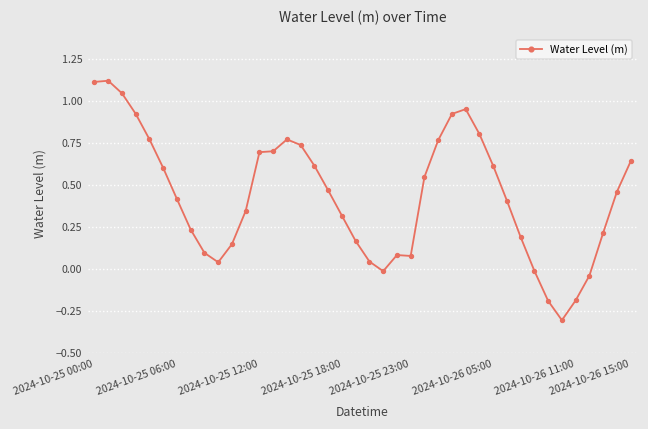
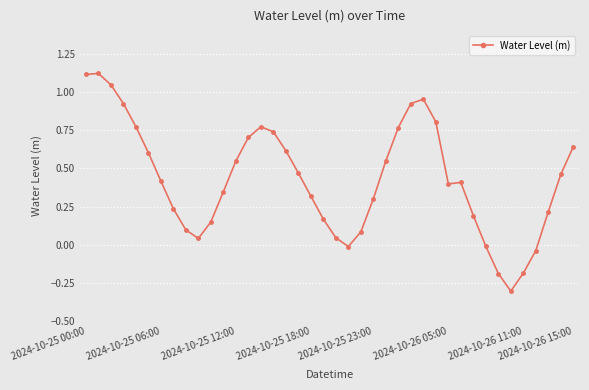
  {
    "2024-10-25 00:00": 1.12,
    "2024-10-25 06:00": 0.42,
-   "2024-10-25 12:00": 0.70,
+   "2024-10-25 12:00": 0.55,
    "2024-10-25 18:00": 0.32,
-   "2024-10-25 23:00": 0.08,
-   "2024-10-26 05:00": 0.62,
+   "2024-10-25 23:00": 0.30,
+   "2024-10-26 05:00": 0.40,
    "2024-10-26 11:00": -0.19,
    "2024-10-26 15:00": 0.64
  }
